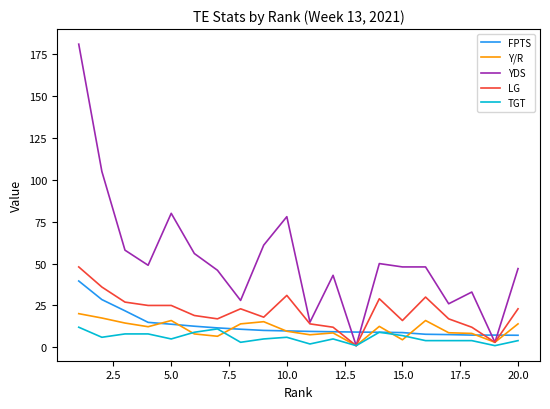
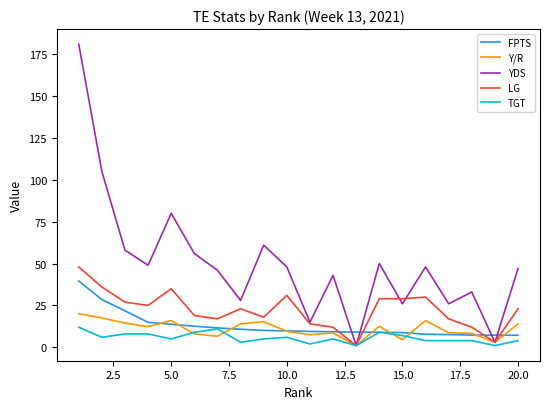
  {
    "Y/R": {
      "5.0": 16,
      "15.0": 5,
      "20.0": 14
    },
    "YDS": {
      "5.0": 80,
-     "10.0": 78,
-     "15.0": 48,
+     "10.0": 48,
+     "15.0": 26,
      "20.0": 47
    },
    "LG": {
-     "5.0": 25,
+     "5.0": 35,
      "10.0": 31,
-     "15.0": 16,
+     "15.0": 29,
      "20.0": 23
    }
  }
